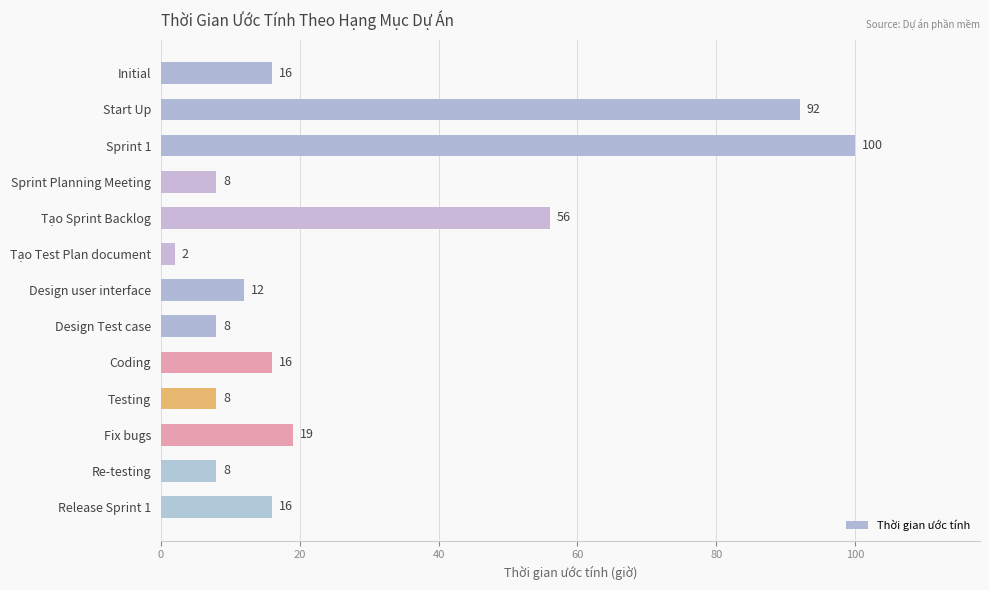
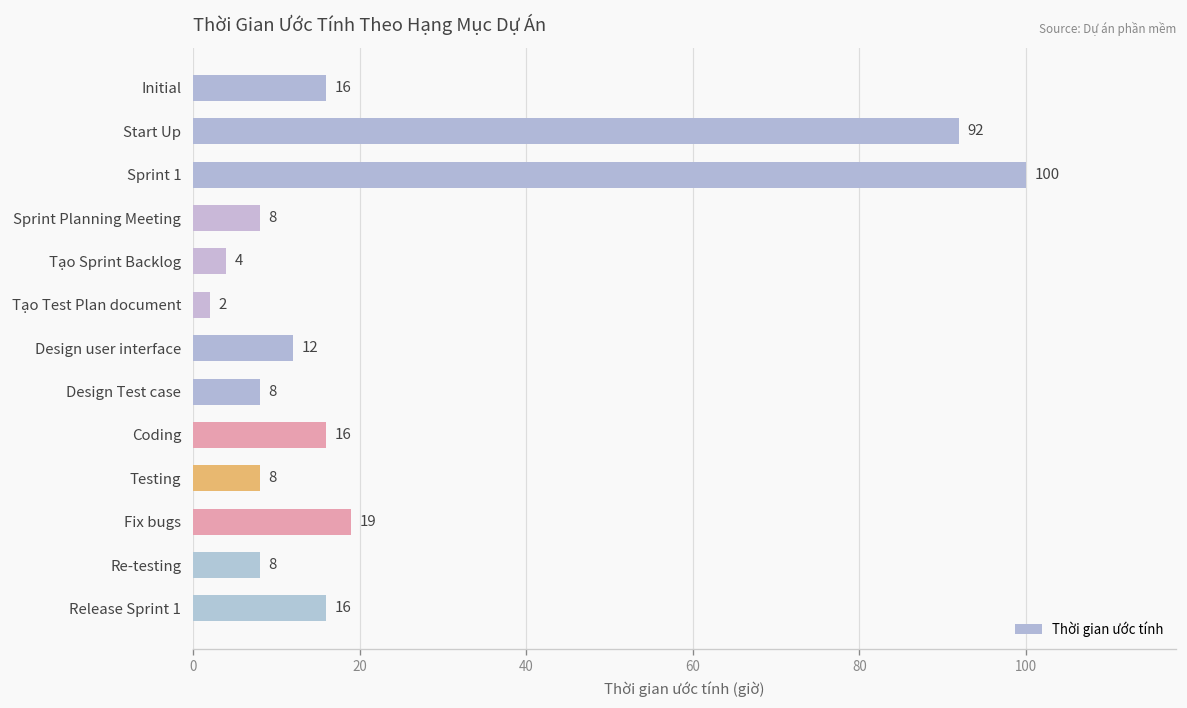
  {
    "Initial": 16,
    "Start Up": 92,
    "Sprint 1": 100,
    "Sprint Planning Meeting": 8,
-   "Tạo Sprint Backlog": 56,
+   "Tạo Sprint Backlog": 4,
    "Tạo Test Plan document": 2,
    "Design user interface": 12,
    "Design Test case": 8,
    "Coding": 16,
    "Testing": 8,
    "Fix bugs": 19,
    "Re-testing": 8,
    "Release Sprint 1": 16
  }
